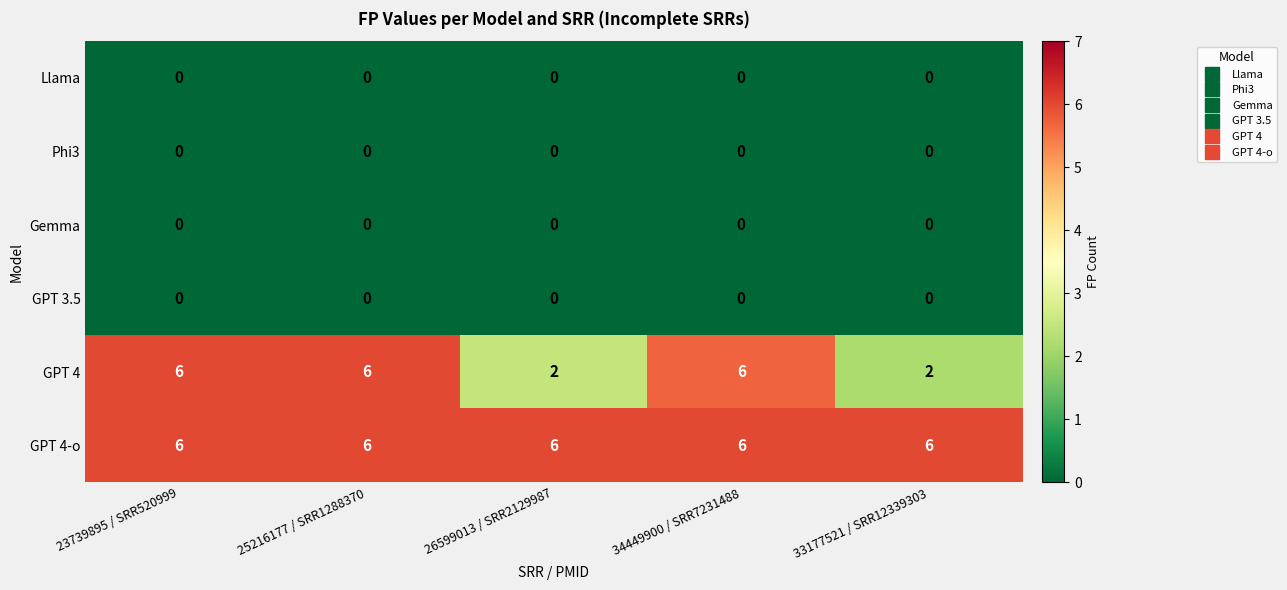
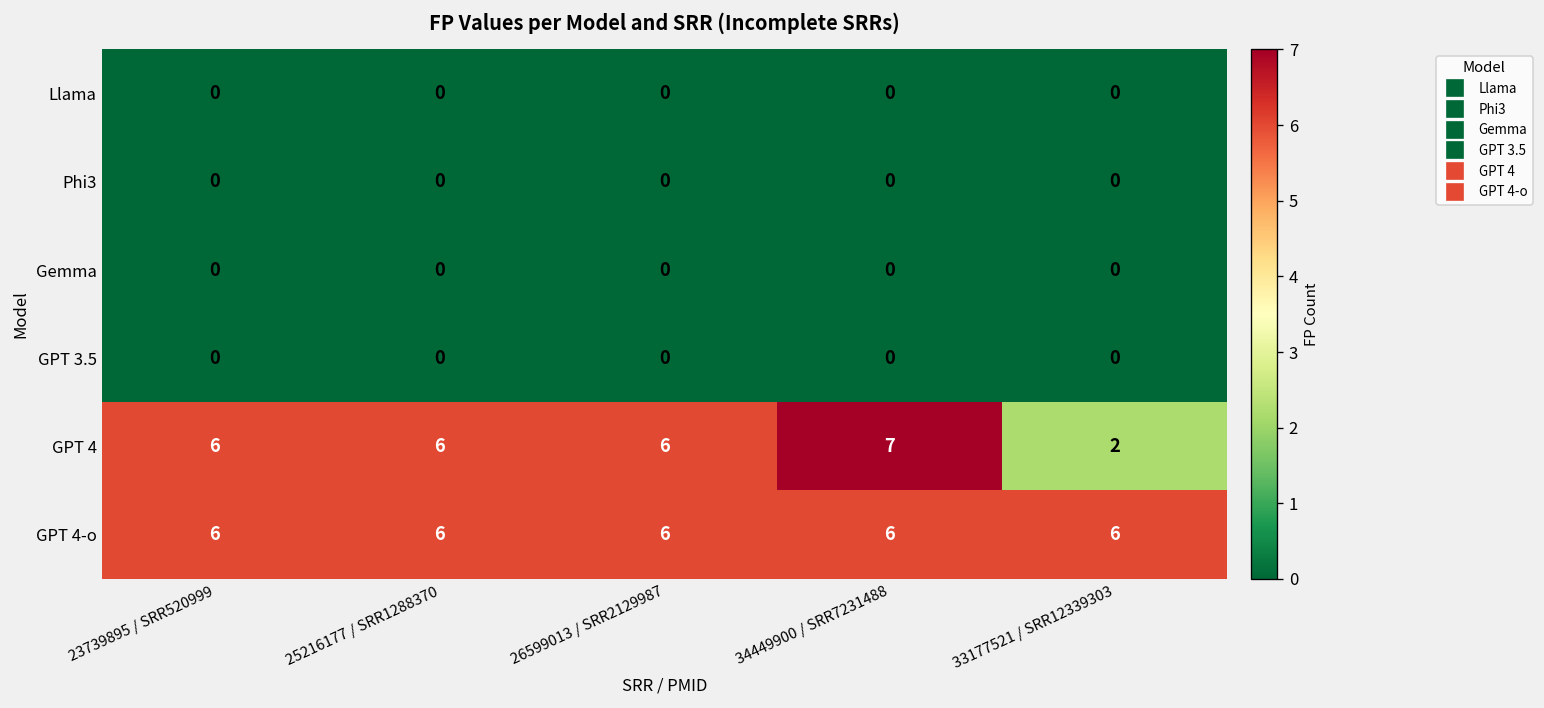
  {
    "Llama": {
      "23739895 / SRR520999": 0,
      "25216177 / SRR1288370": 0,
      "26599013 / SRR2129987": 0,
      "34449900 / SRR7231488": 0,
      "33177521 / SRR12339303": 0
    },
    "Phi3": {
      "23739895 / SRR520999": 0,
      "25216177 / SRR1288370": 0,
      "26599013 / SRR2129987": 0,
      "34449900 / SRR7231488": 0,
      "33177521 / SRR12339303": 0
    },
    "Gemma": {
      "23739895 / SRR520999": 0,
      "25216177 / SRR1288370": 0,
      "26599013 / SRR2129987": 0,
      "34449900 / SRR7231488": 0,
      "33177521 / SRR12339303": 0
    },
    "GPT 3.5": {
      "23739895 / SRR520999": 0,
      "25216177 / SRR1288370": 0,
      "26599013 / SRR2129987": 0,
      "34449900 / SRR7231488": 0,
      "33177521 / SRR12339303": 0
    },
    "GPT 4": {
      "23739895 / SRR520999": 6,
      "25216177 / SRR1288370": 6,
-     "26599013 / SRR2129987": 2,
-     "34449900 / SRR7231488": 6,
+     "26599013 / SRR2129987": 6,
+     "34449900 / SRR7231488": 7,
      "33177521 / SRR12339303": 2
    },
    "GPT 4-o": {
      "23739895 / SRR520999": 6,
      "25216177 / SRR1288370": 6,
      "26599013 / SRR2129987": 6,
      "34449900 / SRR7231488": 6,
      "33177521 / SRR12339303": 6
    }
  }
